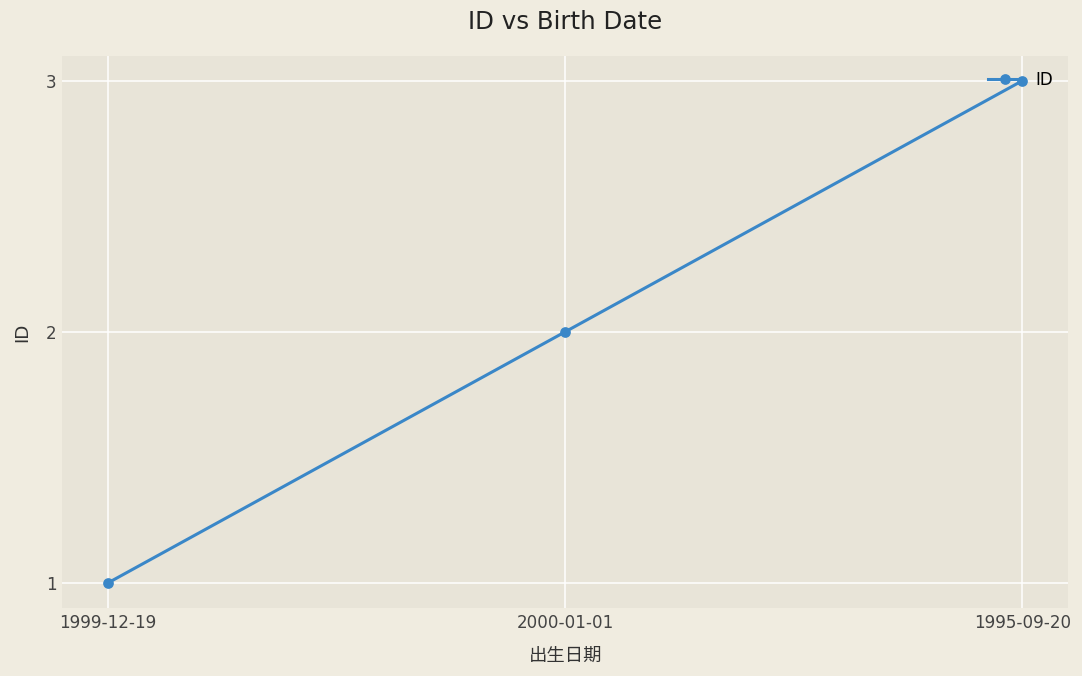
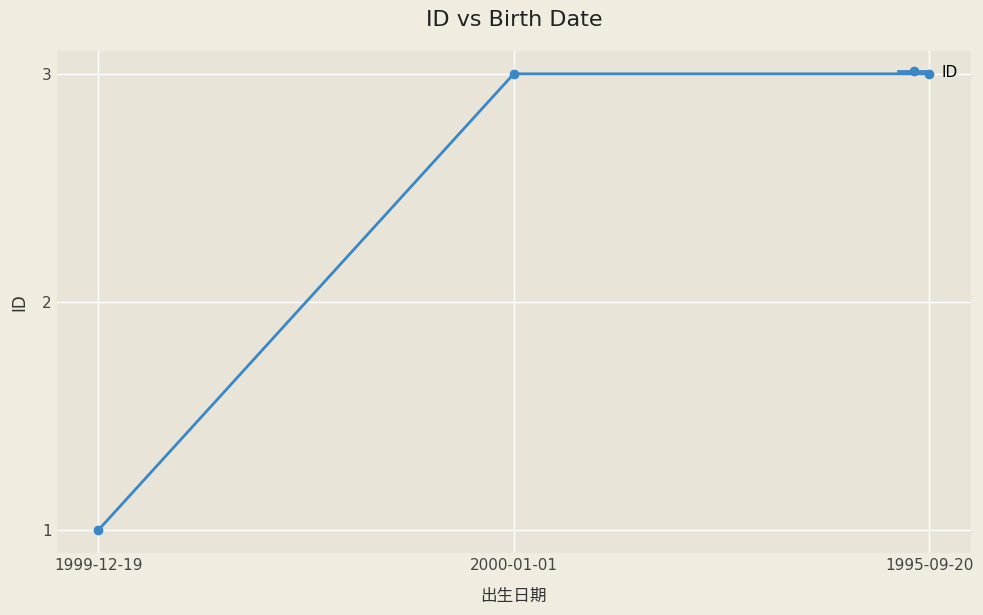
  {
    "1999-12-19": 1,
-   "2000-01-01": 2,
+   "2000-01-01": 3,
    "1995-09-20": 3
  }
